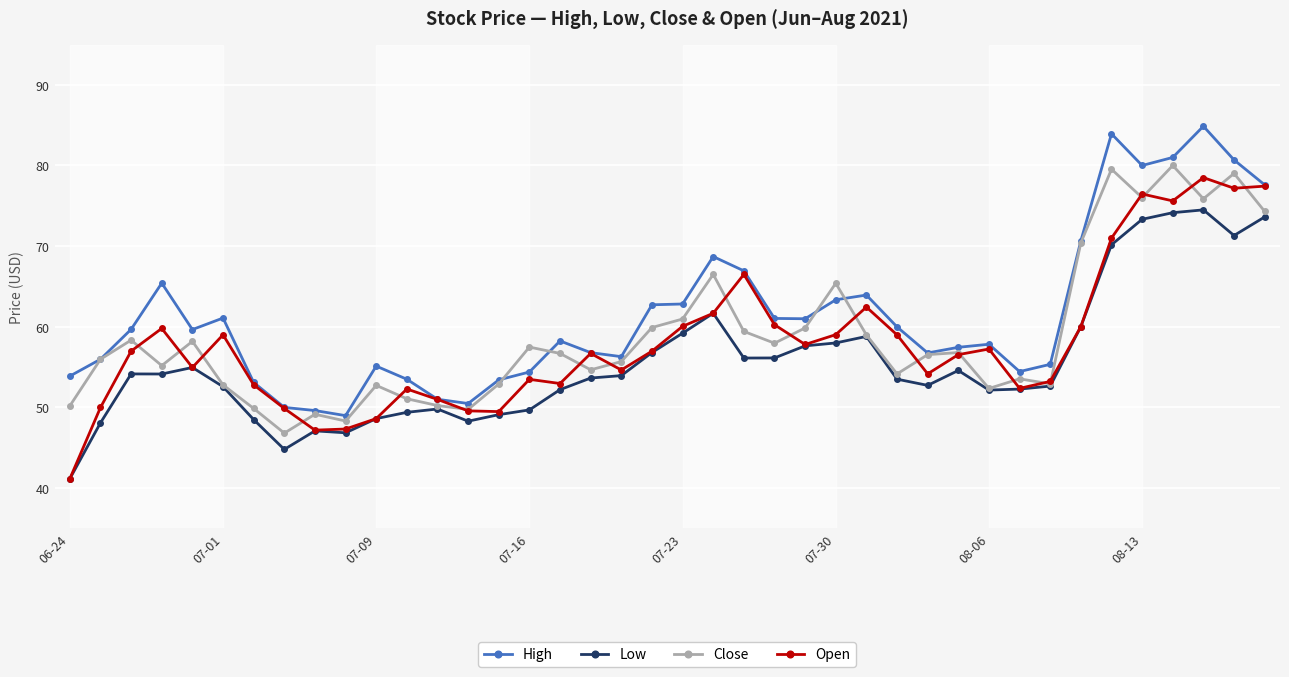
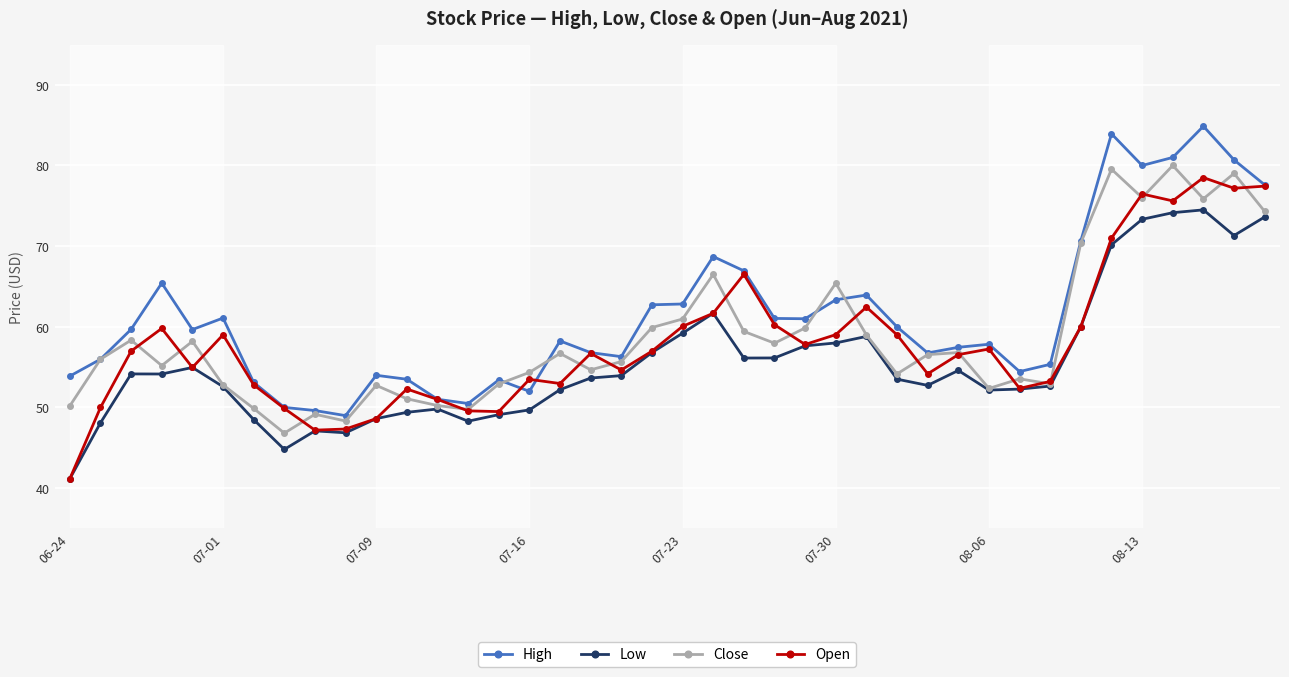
  {
    "High": {
      "06-24": 54,
      "07-01": 61,
-     "07-09": 55,
-     "07-16": 54,
+     "07-09": 54,
+     "07-16": 52,
      "07-23": 63,
      "07-30": 63,
      "08-06": 58,
      "08-13": 80
    },
    "Low": {
      "07-16": 50,
      "07-23": 59,
      "07-30": 58,
      "08-13": 73
    },
    "Close": {
      "06-24": 50,
      "07-09": 53,
-     "07-16": 57,
+     "07-16": 54,
      "07-23": 61,
      "07-30": 65,
      "08-13": 76
    },
    "Open": {
      "07-01": 59,
      "07-16": 53,
      "07-23": 60,
      "07-30": 59,
      "08-06": 57,
      "08-13": 76
    }
  }
